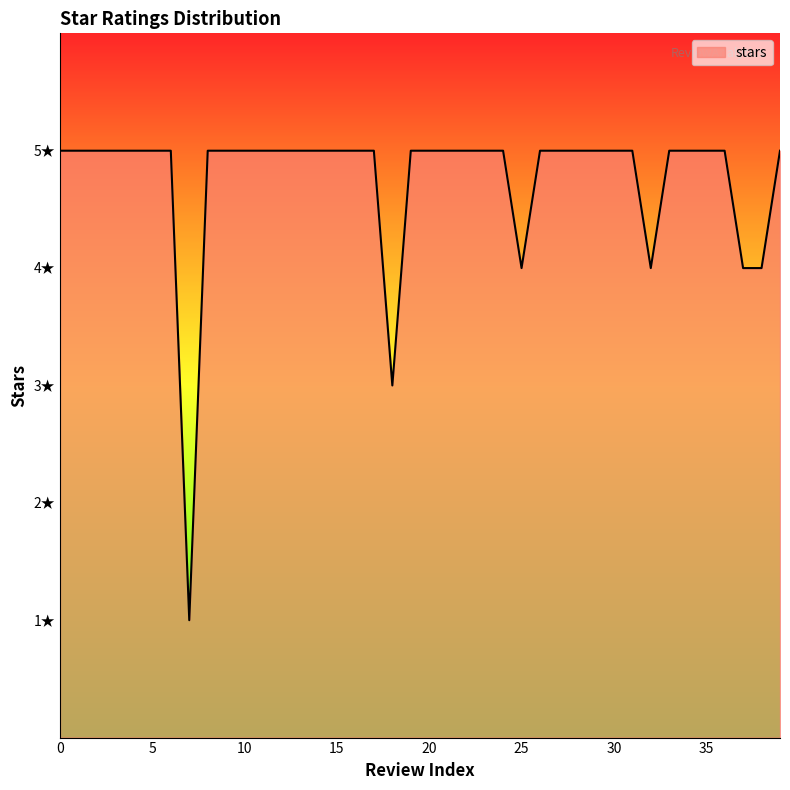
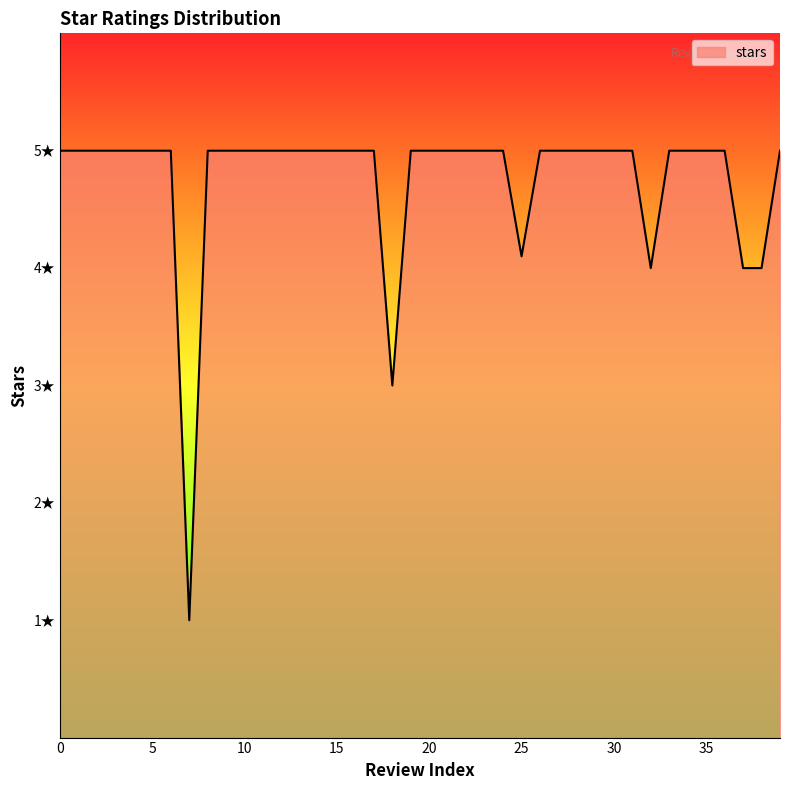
  {
    "0": "5.0★",
    "5": "5.0★",
    "10": "5.0★",
    "15": "5.0★",
    "20": "5.0★",
-   "25": "4.0★",
+   "25": "4.1★",
    "30": "5.0★",
    "35": "5.0★"
  }
